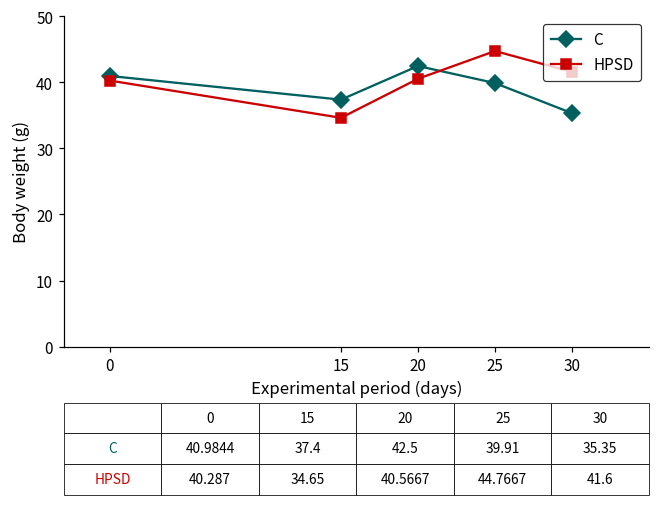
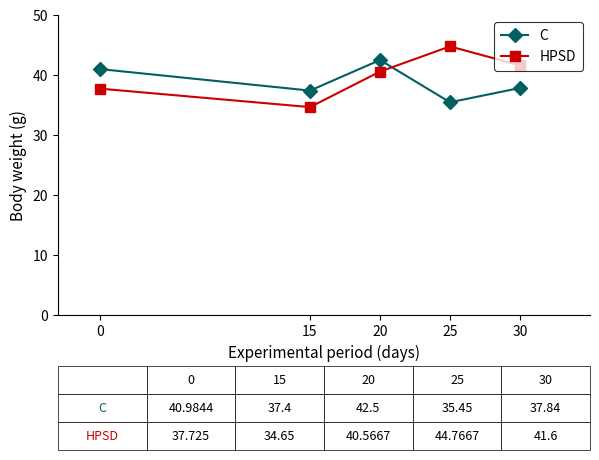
  {
    "C": {
-     "25": 39.91,
-     "30": 35.35
+     "25": 35.45,
+     "30": 37.84
    },
    "HPSD": {
-     "0": 40.287
+     "0": 37.725
    }
  }
